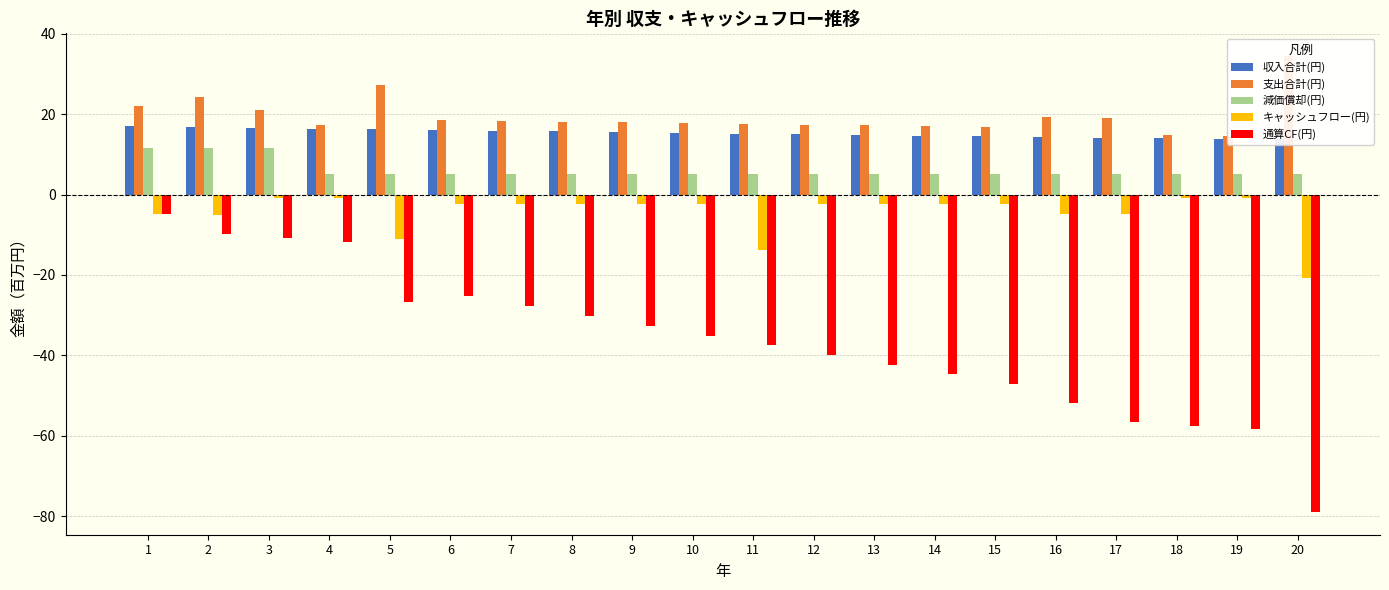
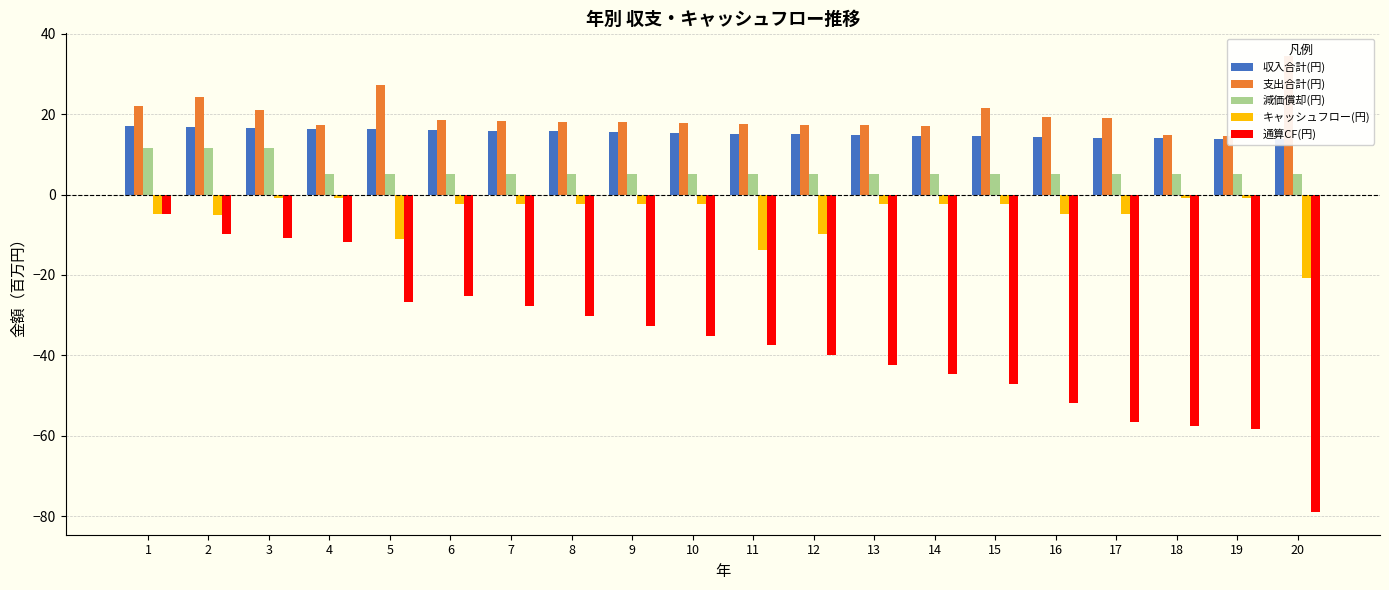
  {
    "収入合計(円)": {
      "1": 17,
      "2": 17,
      "3": 17,
      "4": 16,
      "5": 16,
      "6": 16,
      "7": 16,
      "8": 16,
      "9": 16,
      "10": 15,
      "11": 15,
      "12": 15,
      "13": 15,
      "14": 15,
      "15": 14,
      "16": 14,
      "17": 14,
      "18": 14,
      "19": 14
    },
    "支出合計(円)": {
      "1": 22,
      "2": 24,
      "3": 21,
      "4": 17,
      "5": 27,
      "6": 19,
      "7": 18,
      "8": 18,
      "9": 18,
      "10": 18,
      "11": 18,
      "12": 17,
      "13": 17,
      "14": 17,
-     "15": 17,
+     "15": 22,
      "16": 19,
      "17": 19,
      "18": 15
    },
    "減価償却(円)": {
      "1": 12,
      "2": 12,
      "3": 11,
      "4": 5,
      "5": 5,
      "6": 5,
      "7": 5,
      "8": 5,
      "9": 5,
      "10": 5,
      "11": 5,
      "12": 5,
      "13": 5,
      "14": 5,
      "15": 5,
      "16": 5,
      "17": 5,
      "18": 5,
      "19": 5,
      "20": 5
    },
    "キャッシュフロー(円)": {
      "1": -5,
      "2": -5,
      "3": -1,
      "4": -1,
      "5": -11,
      "6": -2,
      "7": -2,
      "8": -2,
      "9": -2,
      "10": -2,
      "11": -14,
-     "12": -2,
+     "12": -10,
      "13": -2,
      "14": -2,
      "15": -2,
      "16": -5,
      "17": -5,
      "18": -1,
      "19": -1,
      "20": -21
    },
    "通算CF(円)": {
      "1": -5,
      "2": -10,
      "3": -11,
      "4": -12,
      "5": -27,
      "6": -25,
      "7": -28,
      "8": -30,
      "9": -33,
      "10": -35,
      "11": -38,
      "12": -40,
      "13": -42,
      "14": -45,
      "15": -47,
      "16": -52,
      "17": -57,
      "18": -57,
      "19": -58,
      "20": -79
    }
  }
